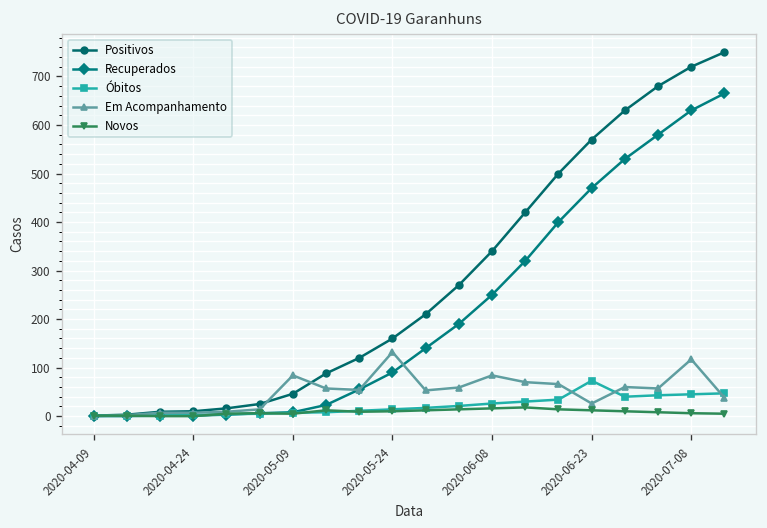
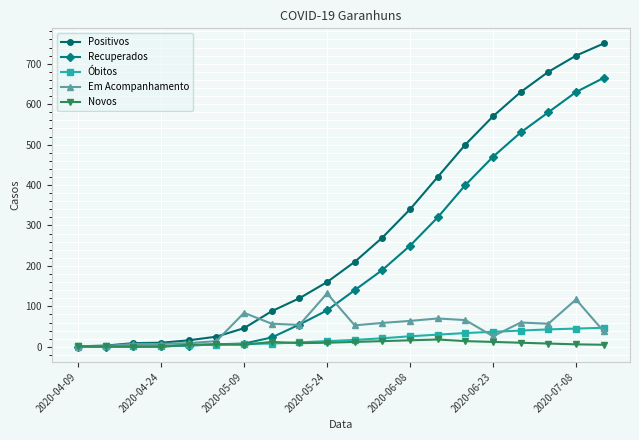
  {
    "Óbitos": {
      "2020-06-08": 30,
-     "2020-06-23": 70,
+     "2020-06-23": 40,
      "2020-07-08": 50
    },
    "Em Acompanhamento": {
      "2020-05-09": 80,
      "2020-05-24": 130,
-     "2020-06-08": 80,
+     "2020-06-08": 60,
      "2020-06-23": 30,
      "2020-07-08": 120
    }
  }
